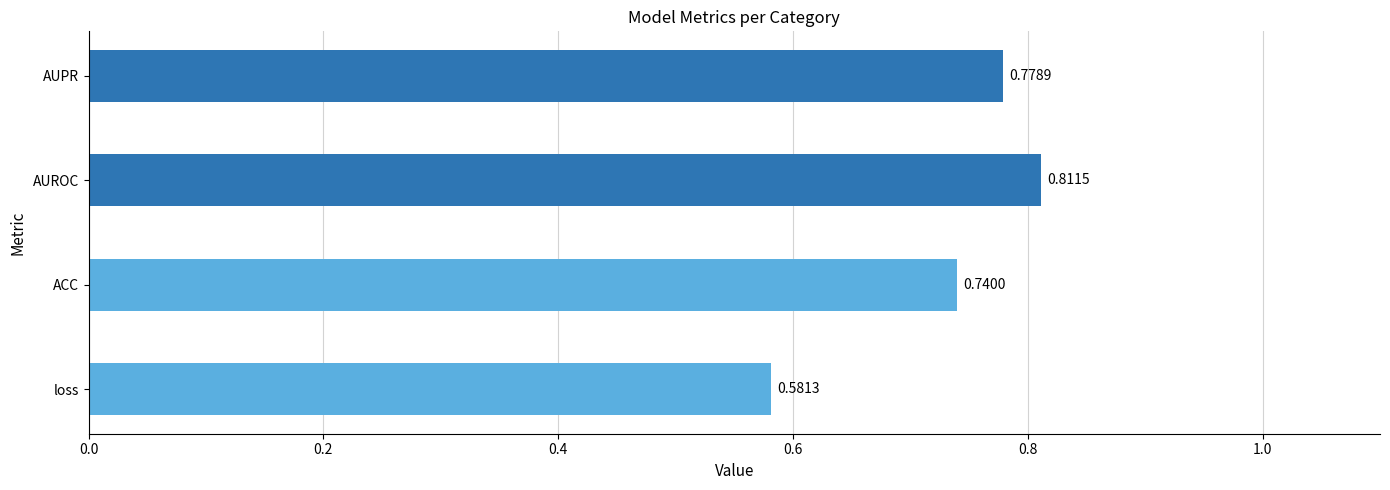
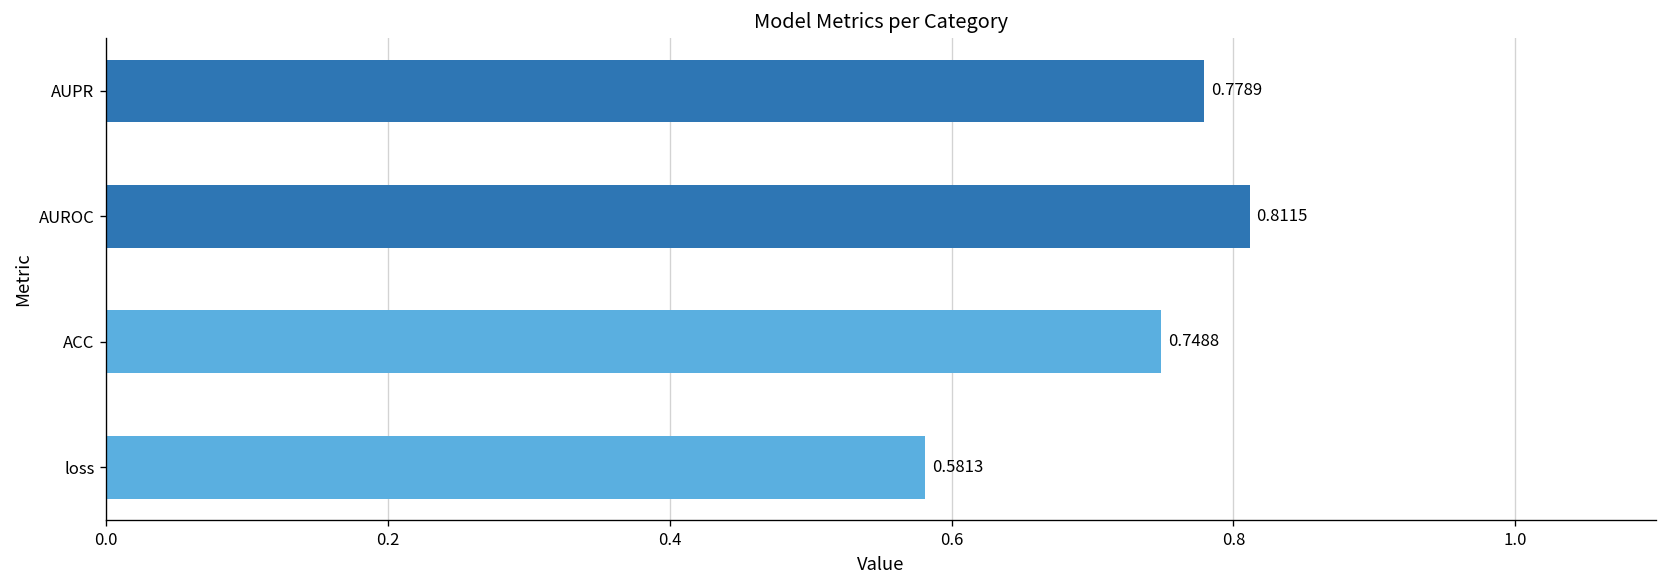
  {
    "AUPR": 0.7789,
    "AUROC": 0.8115,
-   "ACC": 0.7400,
+   "ACC": 0.7488,
    "loss": 0.5813
  }
